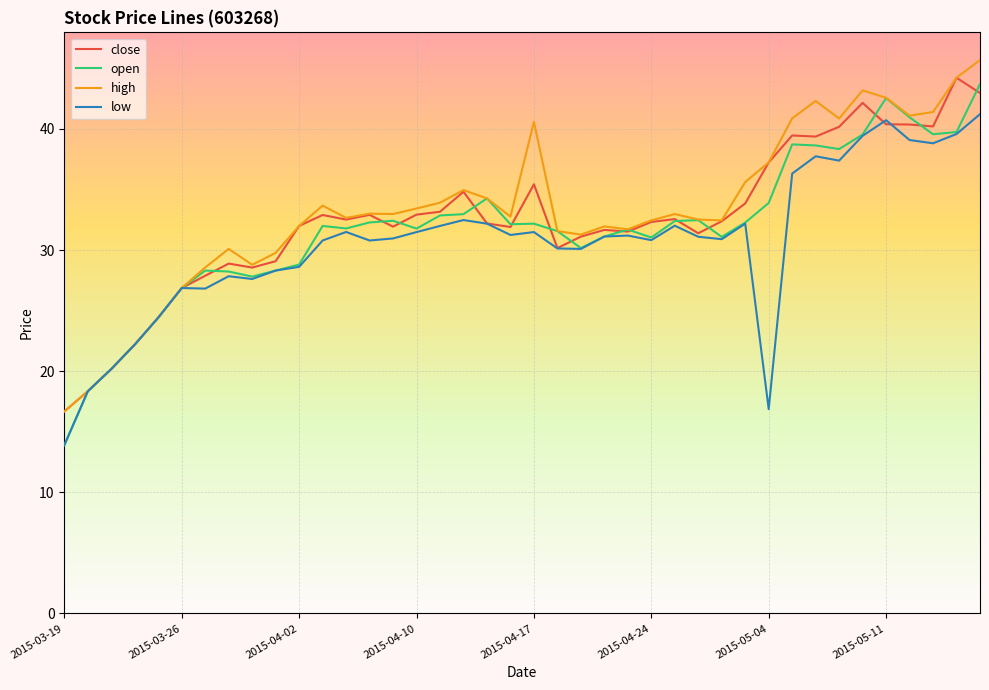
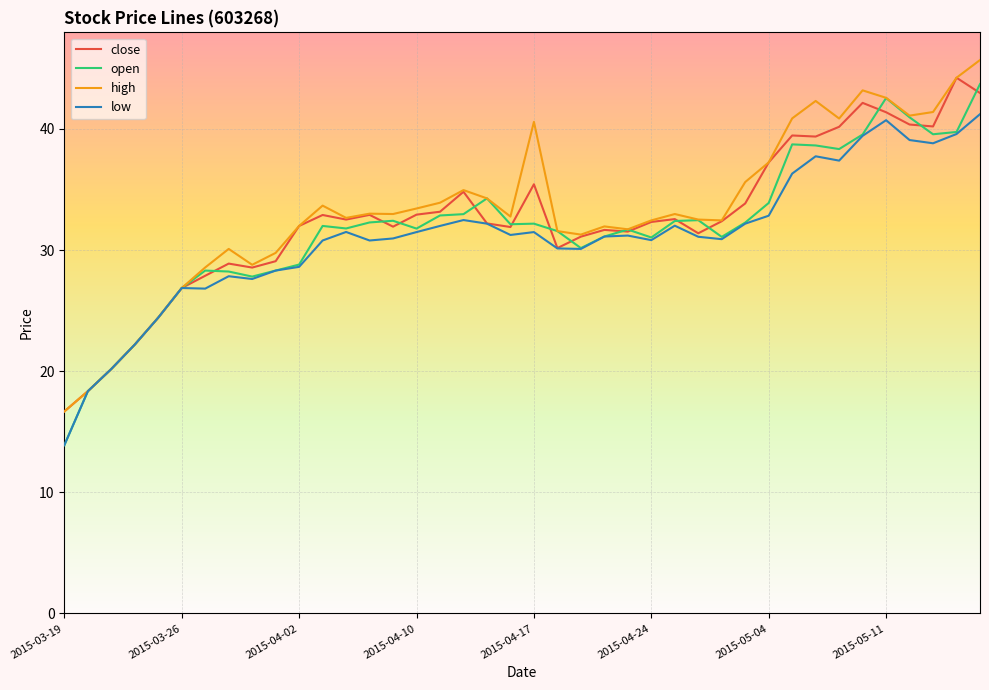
  {
    "close": {
      "2015-04-10": 32.9,
      "2015-04-17": 35.4,
-     "2015-05-11": 40.4
+     "2015-05-11": 41.4
    },
    "open": {
      "2015-04-10": 31.8,
      "2015-04-17": 32.2,
      "2015-04-24": 31.0,
      "2015-05-04": 33.9
    },
    "high": {
      "2015-04-10": 33.4,
      "2015-04-17": 40.6
    },
    "low": {
      "2015-04-10": 31.5,
      "2015-04-17": 31.5,
      "2015-04-24": 30.8,
-     "2015-05-04": 16.9,
+     "2015-05-04": 32.8,
      "2015-05-11": 40.7
    }
  }
